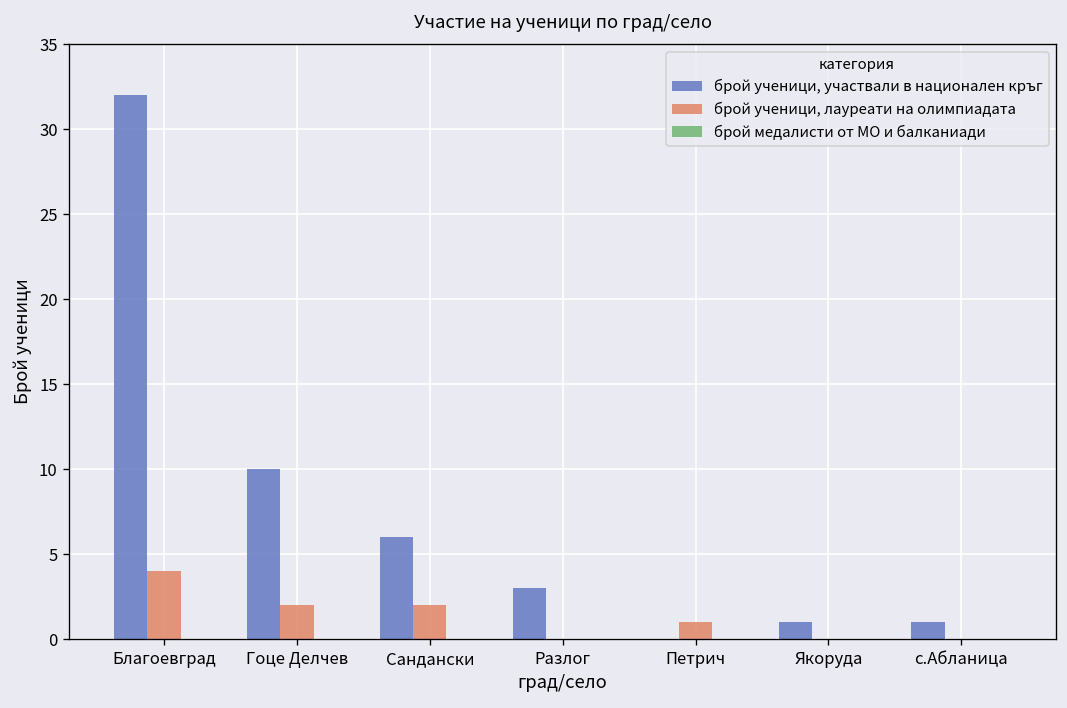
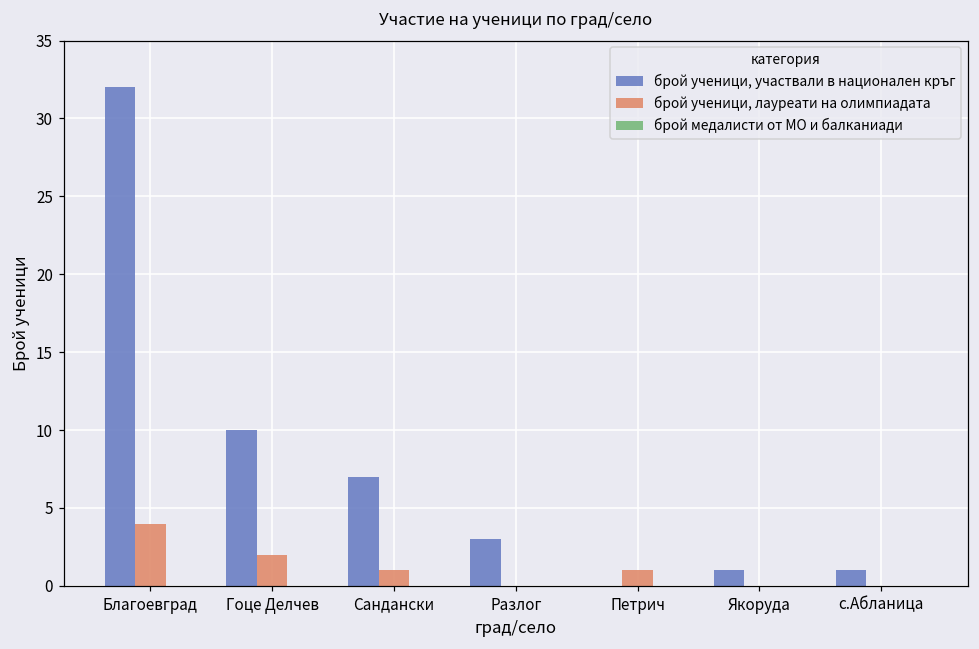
  {
    "брой ученици, участвали в национален кръг": {
      "Благоевград": 32,
      "Гоце Делчев": 10,
-     "Сандански": 6,
+     "Сандански": 7,
      "Разлог": 3,
      "Петрич": 0,
      "Якоруда": 1,
      "с.Абланица": 1
    },
    "брой ученици, лауреати на олимпиадата": {
      "Благоевград": 4,
      "Гоце Делчев": 2,
-     "Сандански": 2,
+     "Сандански": 1,
      "Разлог": 0,
      "Петрич": 1,
      "Якоруда": 0,
      "с.Абланица": 0
    },
    "брой медалисти от МО и балканиади": {
      "Благоевград": 0,
      "Гоце Делчев": 0,
      "Сандански": 0,
      "Разлог": 0,
      "Петрич": 0,
      "Якоруда": 0,
      "с.Абланица": 0
    }
  }
